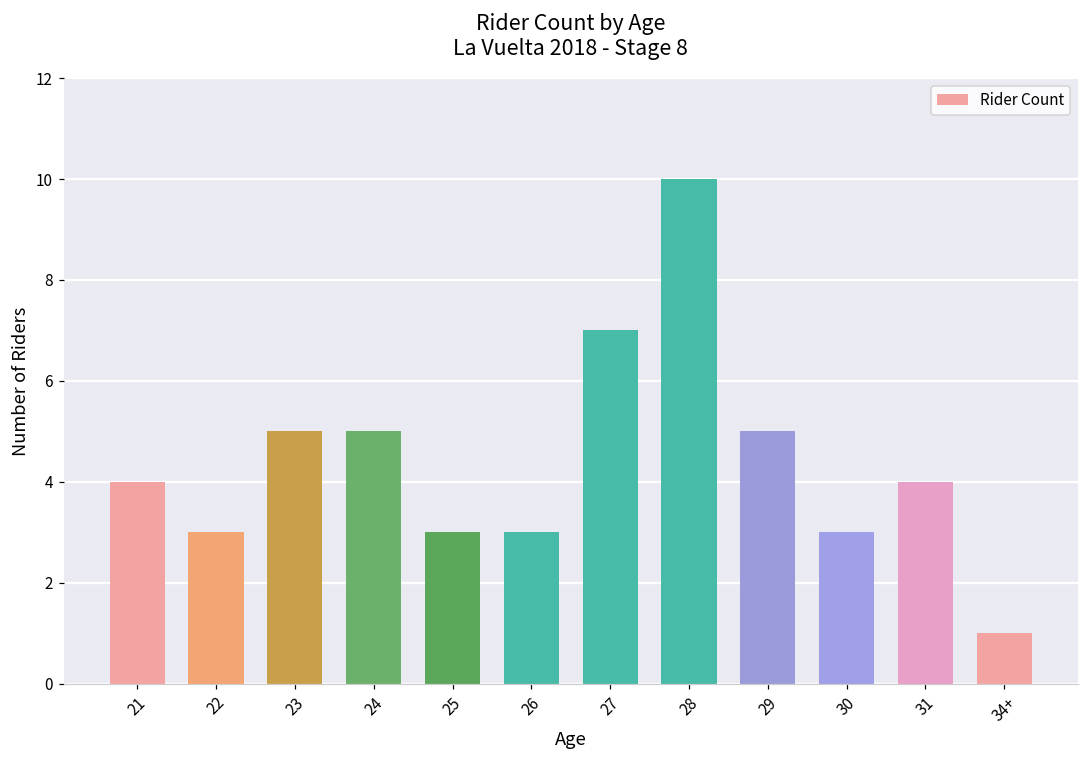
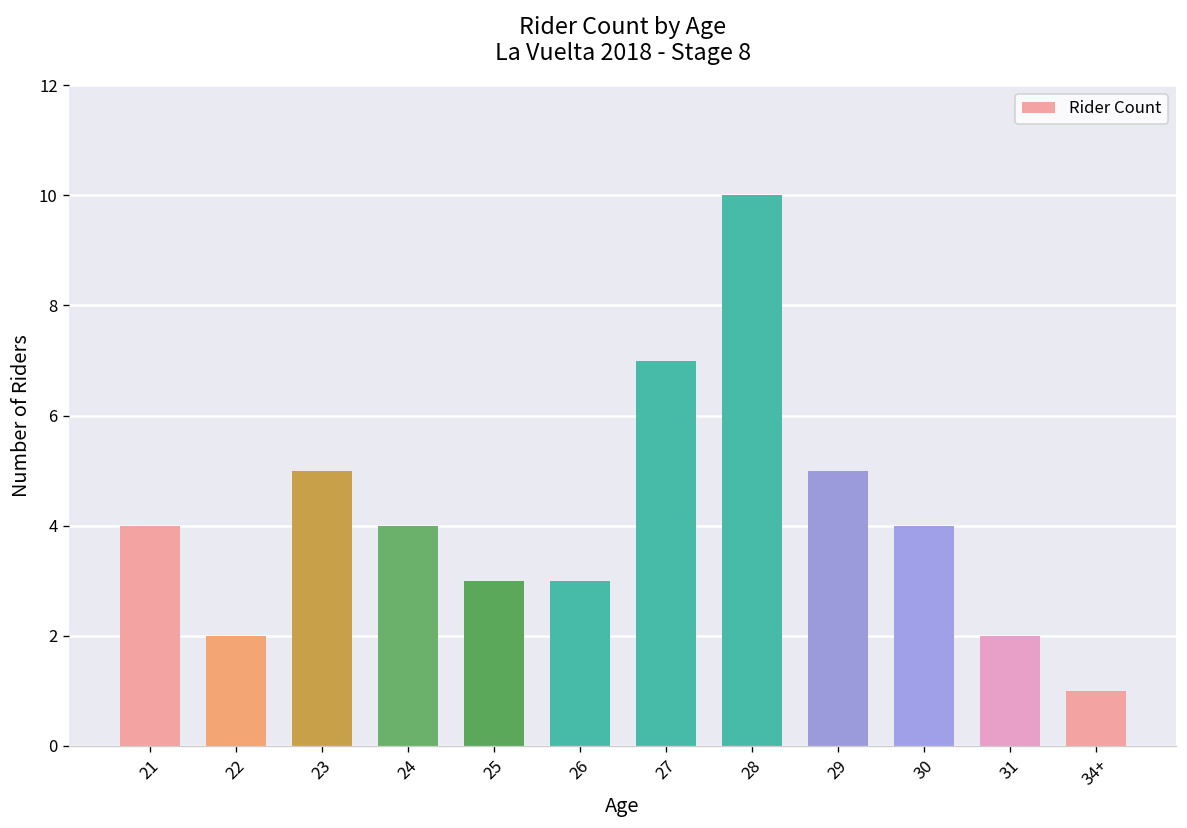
  {
    "21": 4,
-   "22": 3,
+   "22": 2,
    "23": 5,
-   "24": 5,
+   "24": 4,
    "25": 3,
    "26": 3,
    "27": 7,
    "28": 10,
    "29": 5,
-   "30": 3,
-   "31": 4,
+   "30": 4,
+   "31": 2,
    "34+": 1
  }
